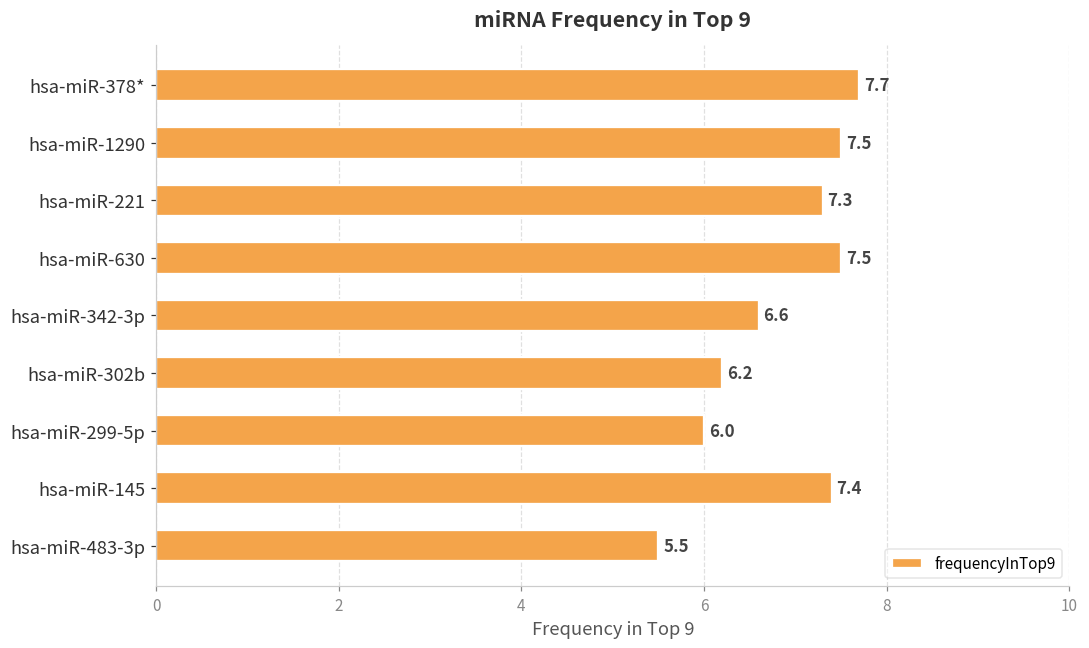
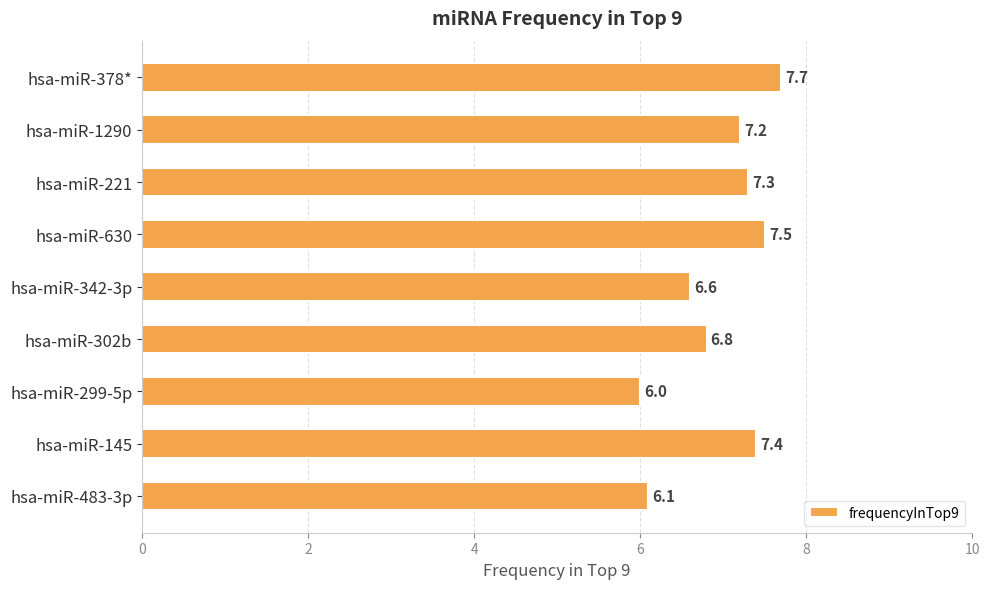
  {
    "hsa-miR-378*": 7.7,
-   "hsa-miR-1290": 7.5,
+   "hsa-miR-1290": 7.2,
    "hsa-miR-221": 7.3,
    "hsa-miR-630": 7.5,
    "hsa-miR-342-3p": 6.6,
-   "hsa-miR-302b": 6.2,
+   "hsa-miR-302b": 6.8,
    "hsa-miR-299-5p": 6.0,
    "hsa-miR-145": 7.4,
-   "hsa-miR-483-3p": 5.5
+   "hsa-miR-483-3p": 6.1
  }
